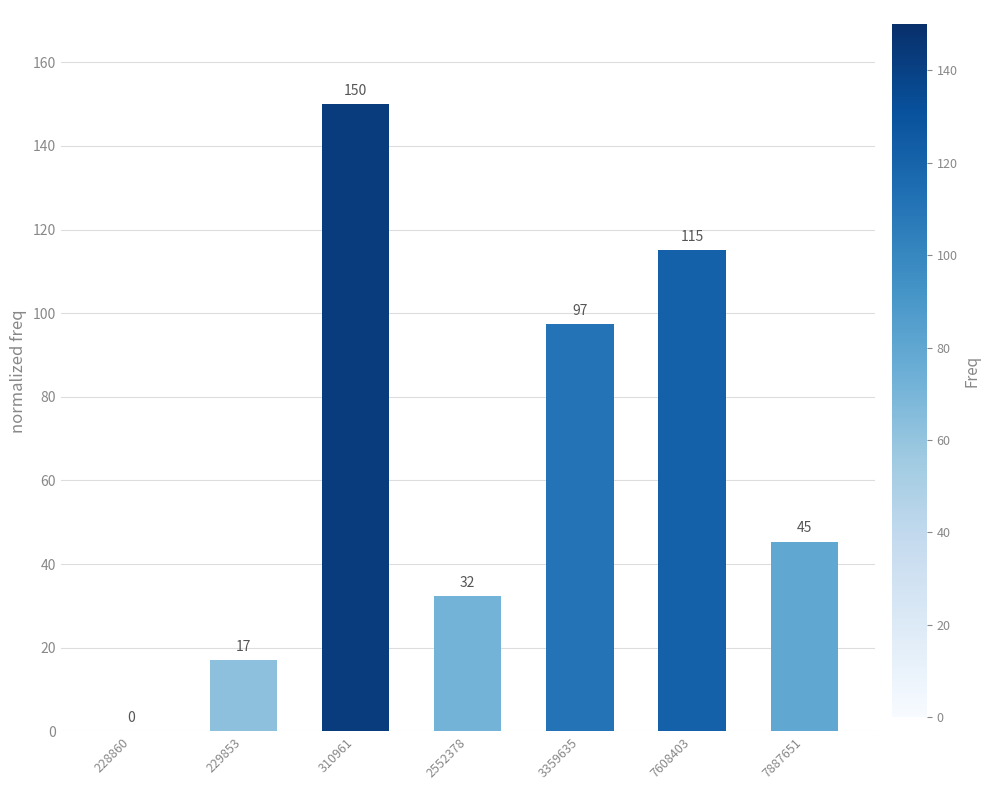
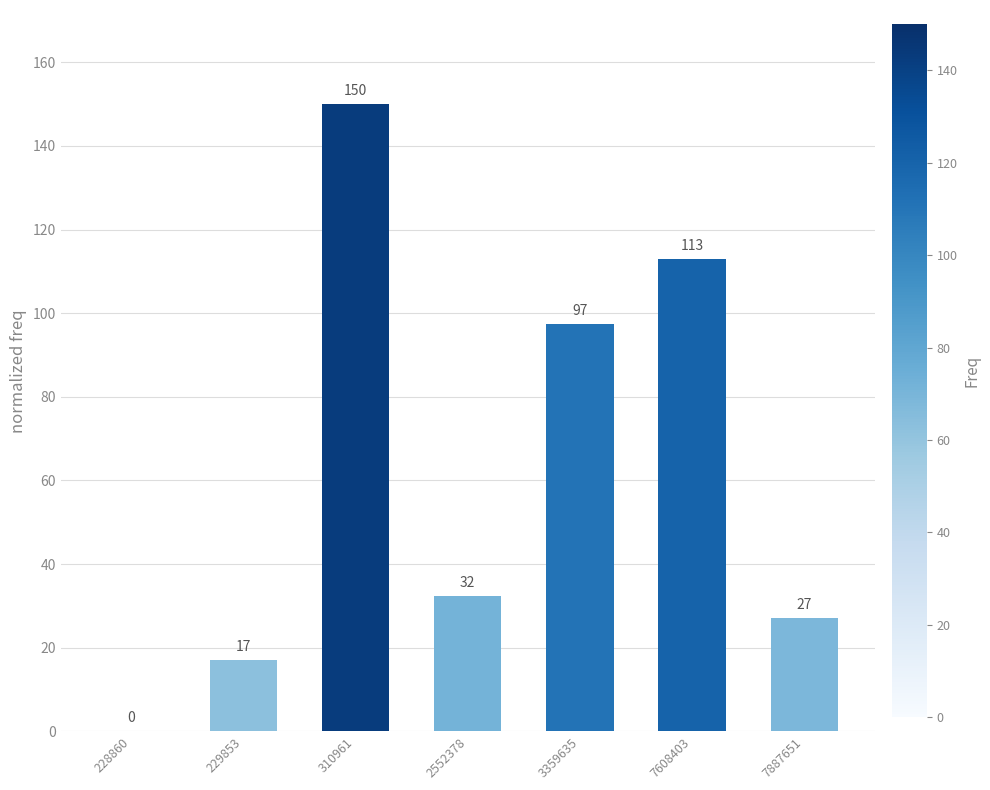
  {
    "228860": 0,
    "229853": 17,
    "310961": 150,
    "2552378": 32,
    "3359635": 97,
-   "7608403": 115,
-   "7887651": 45
+   "7608403": 113,
+   "7887651": 27
  }
